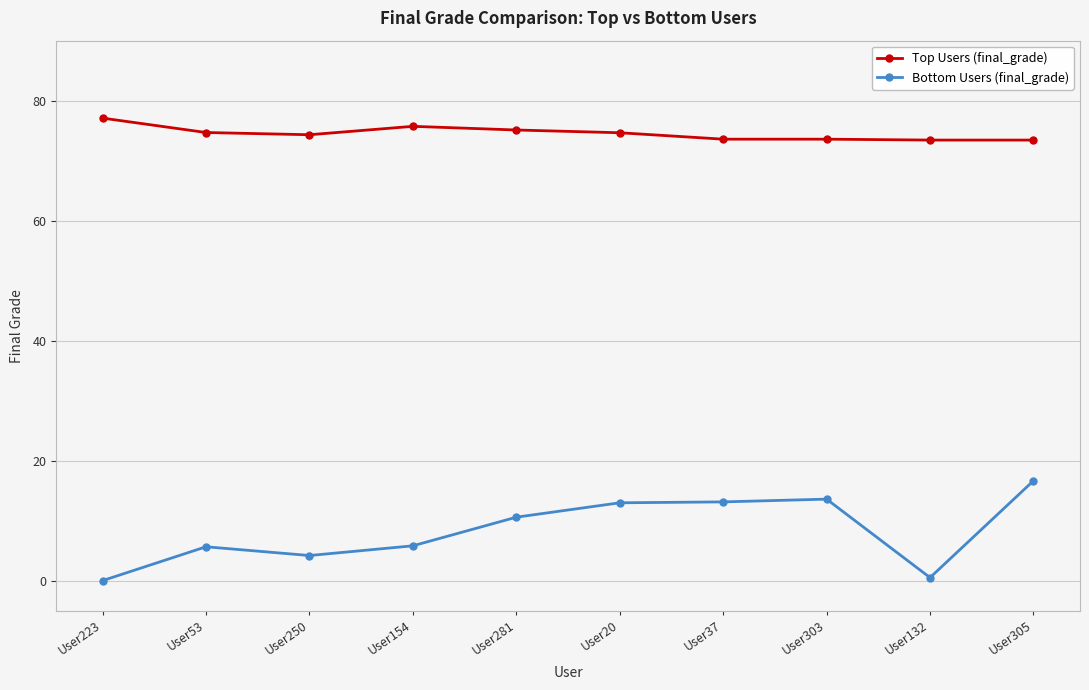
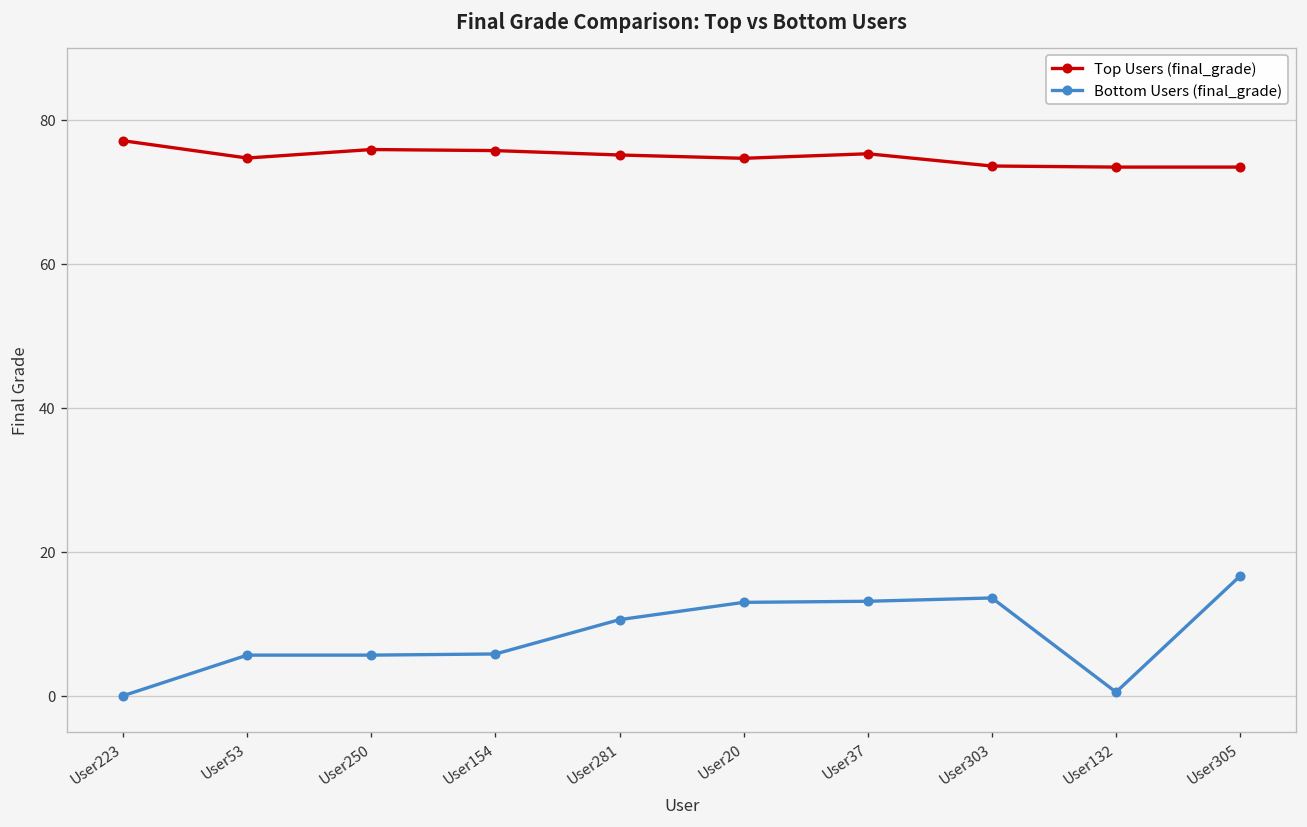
  {
    "Top Users (final_grade)": {
      "User223": 77,
      "User53": 75,
-     "User250": 74,
+     "User250": 76,
      "User154": 76,
      "User281": 75,
      "User20": 75,
-     "User37": 74,
+     "User37": 75,
      "User303": 74,
      "User132": 73,
      "User305": 73
    },
    "Bottom Users (final_grade)": {
      "User223": 0,
      "User53": 6,
-     "User250": 4,
+     "User250": 6,
      "User154": 6,
      "User281": 11,
      "User20": 13,
      "User37": 13,
      "User303": 14,
      "User132": 1,
      "User305": 17
    }
  }
